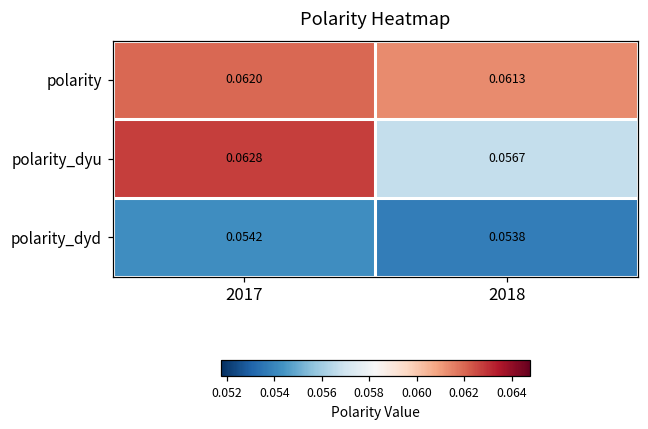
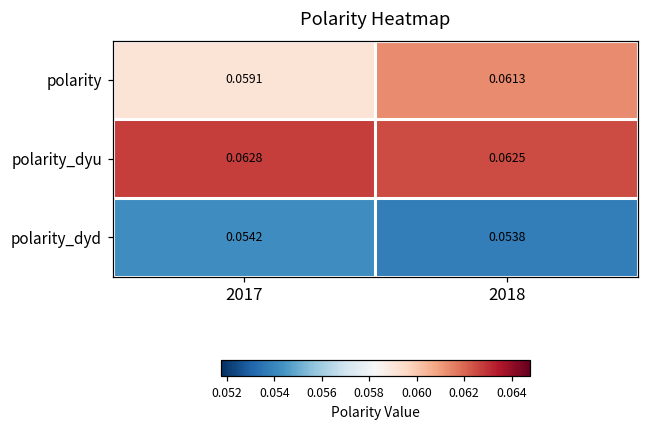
  {
    "polarity": {
-     "2017": 0.0620,
+     "2017": 0.0591,
      "2018": 0.0613
    },
    "polarity_dyu": {
      "2017": 0.0628,
-     "2018": 0.0567
+     "2018": 0.0625
    },
    "polarity_dyd": {
      "2017": 0.0542,
      "2018": 0.0538
    }
  }
